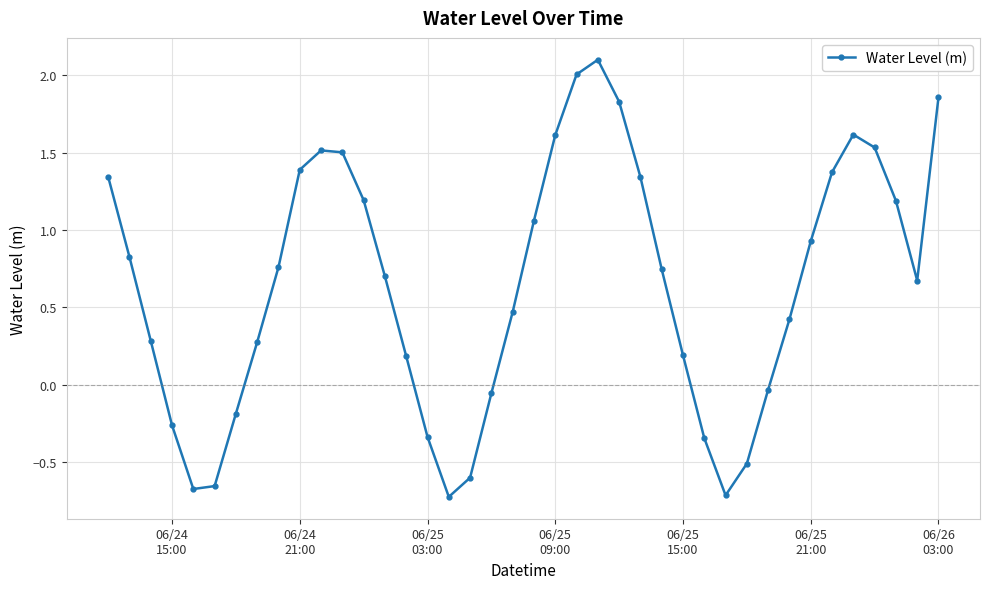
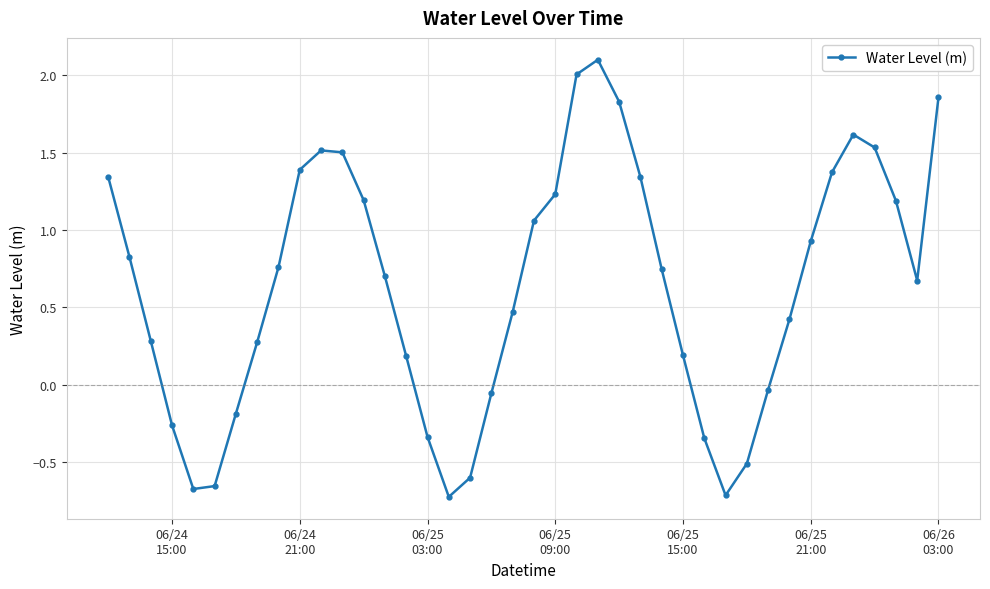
  {
    "06/24 15:00": -0.26,
    "06/24 21:00": 1.39,
    "06/25 03:00": -0.34,
-   "06/25 09:00": 1.61,
+   "06/25 09:00": 1.23,
    "06/25 15:00": 0.19,
    "06/25 21:00": 0.93,
    "06/26 03:00": 1.86
  }
